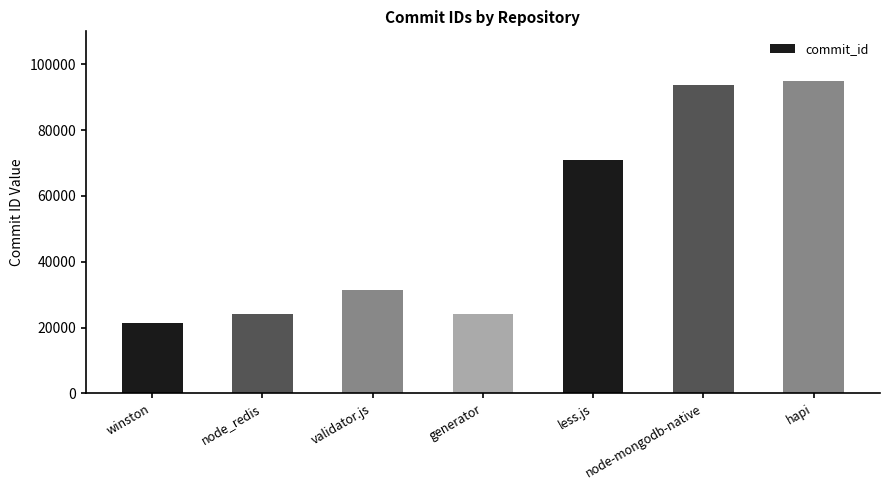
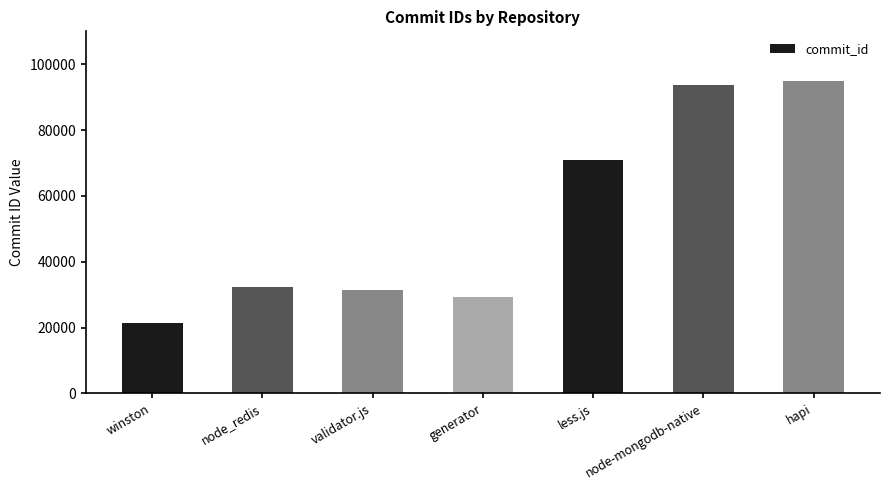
  {
    "winston": 21000,
-   "node_redis": 24000,
+   "node_redis": 32000,
    "validator.js": 31000,
-   "generator": 24000,
+   "generator": 29000,
    "less.js": 71000,
    "node-mongodb-native": 94000,
    "hapi": 95000
  }
